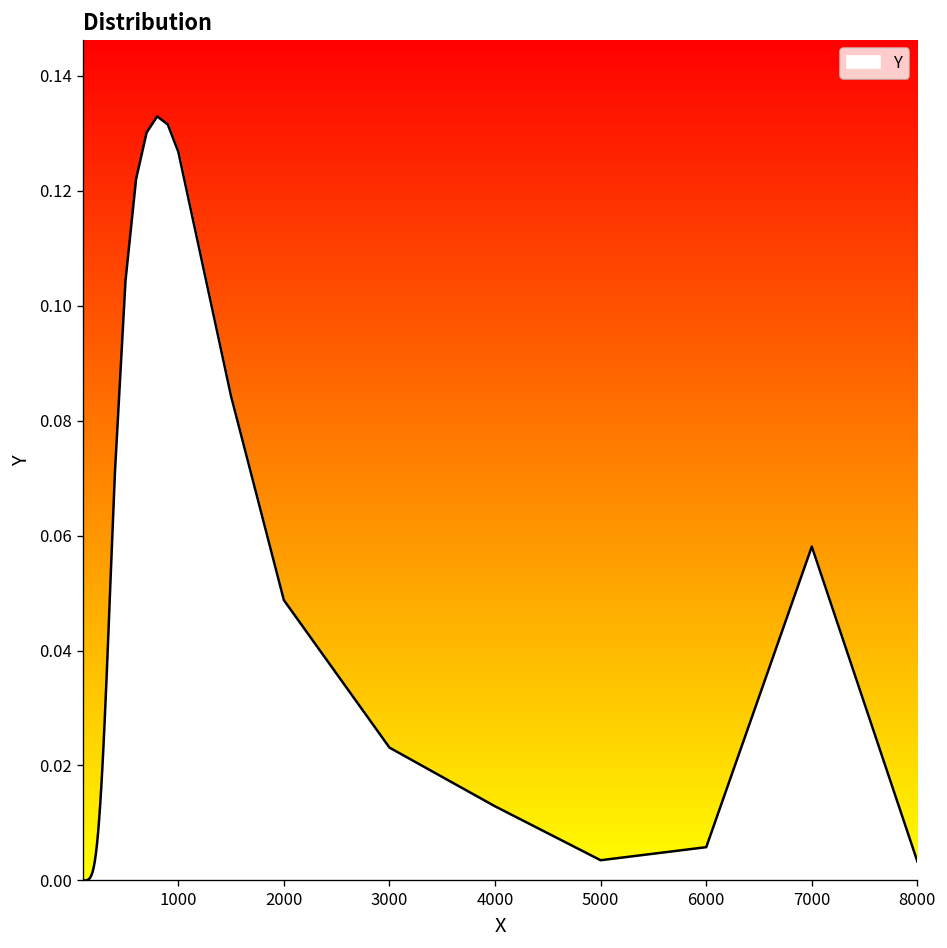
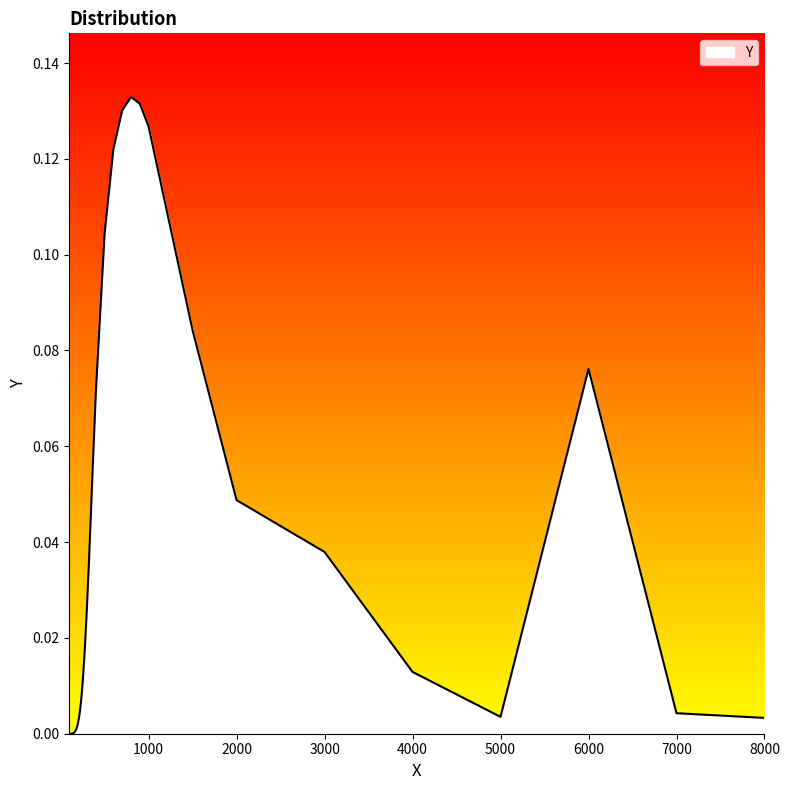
  {
    "1000": 0.127,
    "2000": 0.049,
-   "3000": 0.023,
+   "3000": 0.038,
    "4000": 0.013,
    "5000": 0.004,
-   "6000": 0.006,
-   "7000": 0.058,
+   "6000": 0.076,
+   "7000": 0.004,
    "8000": 0.003
  }
